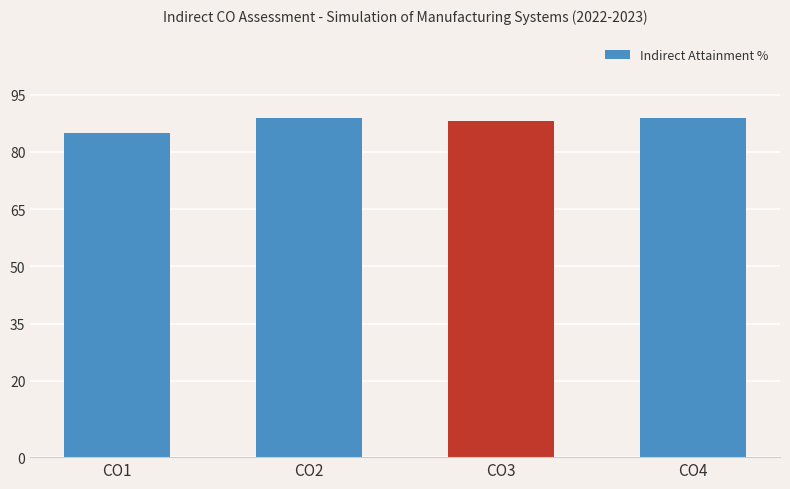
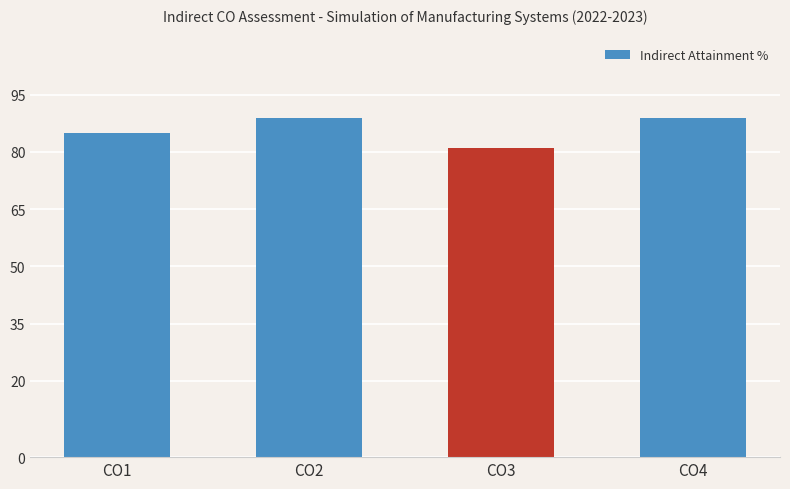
  {
    "CO1": 85,
    "CO2": 89,
-   "CO3": 88,
+   "CO3": 81,
    "CO4": 89
  }
